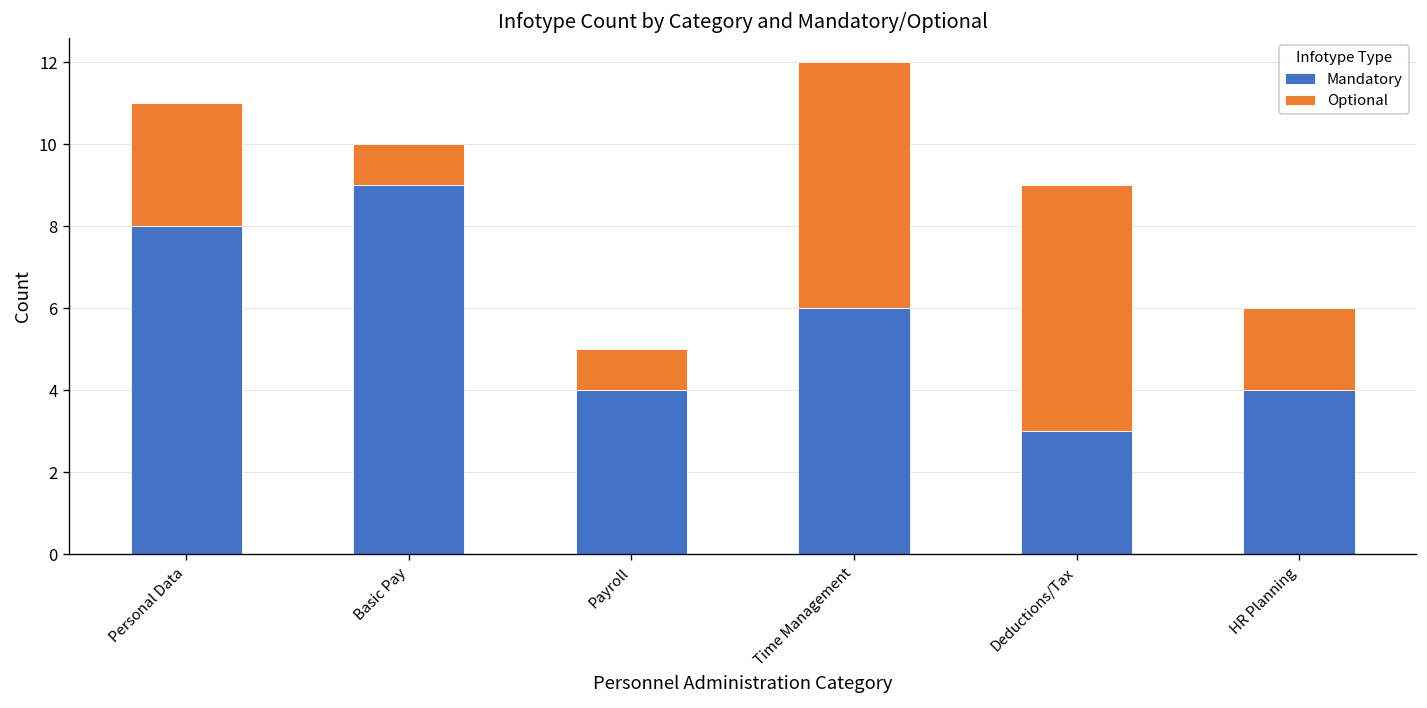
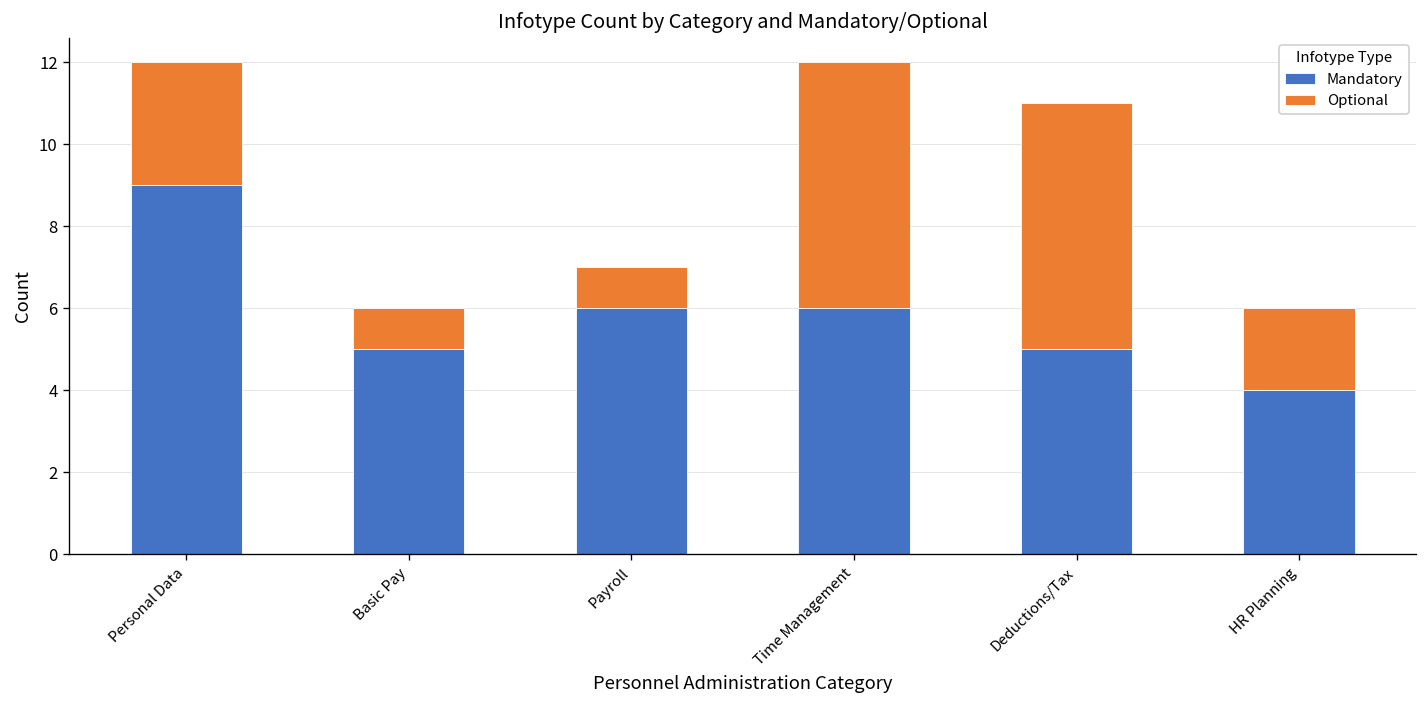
  {
    "Mandatory": {
-     "Personal Data": 8,
-     "Basic Pay": 9,
-     "Payroll": 4,
+     "Personal Data": 9,
+     "Basic Pay": 5,
+     "Payroll": 6,
      "Time Management": 6,
-     "Deductions/Tax": 3,
+     "Deductions/Tax": 5,
      "HR Planning": 4
    },
    "Optional": {
      "Personal Data": 3,
      "Basic Pay": 1,
      "Payroll": 1,
      "Time Management": 6,
      "Deductions/Tax": 6,
      "HR Planning": 2
    }
  }
